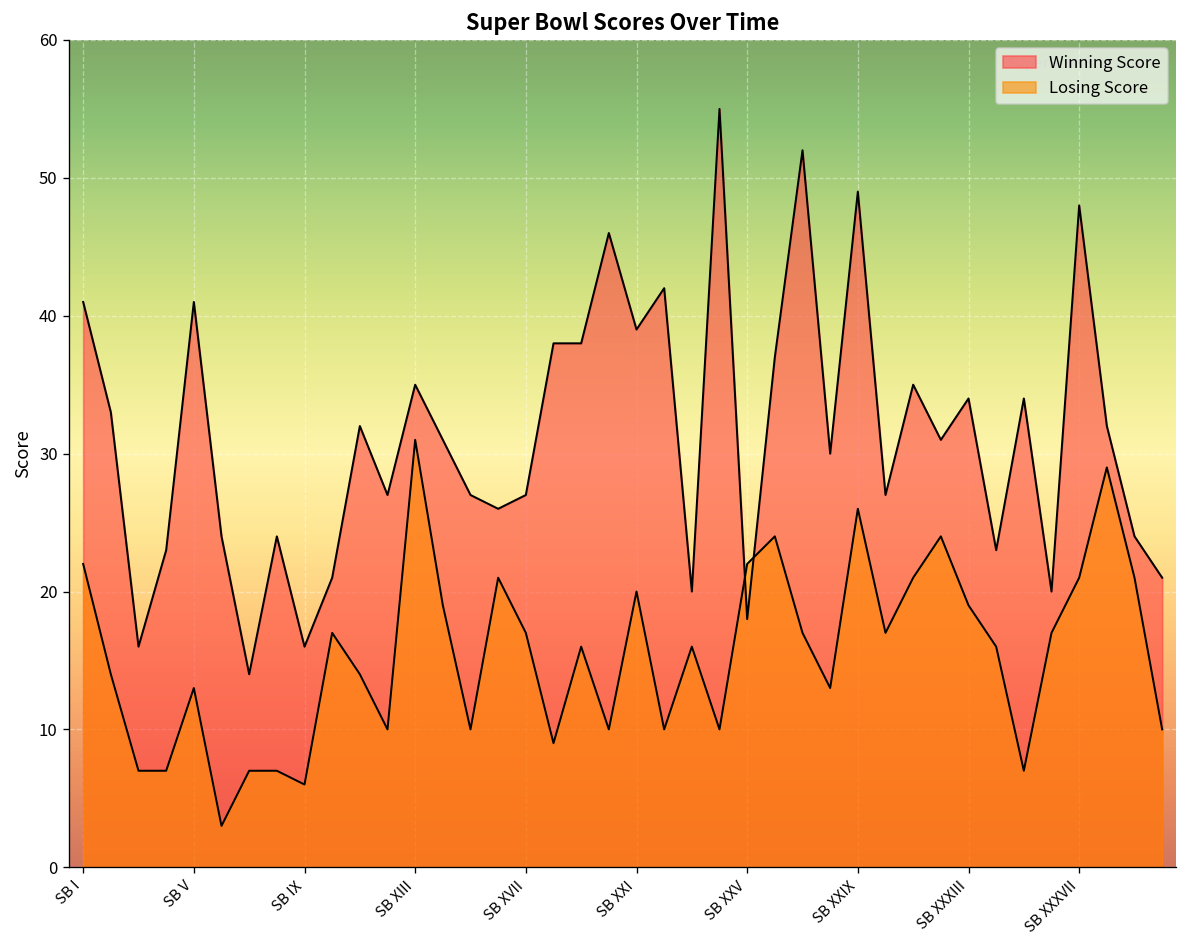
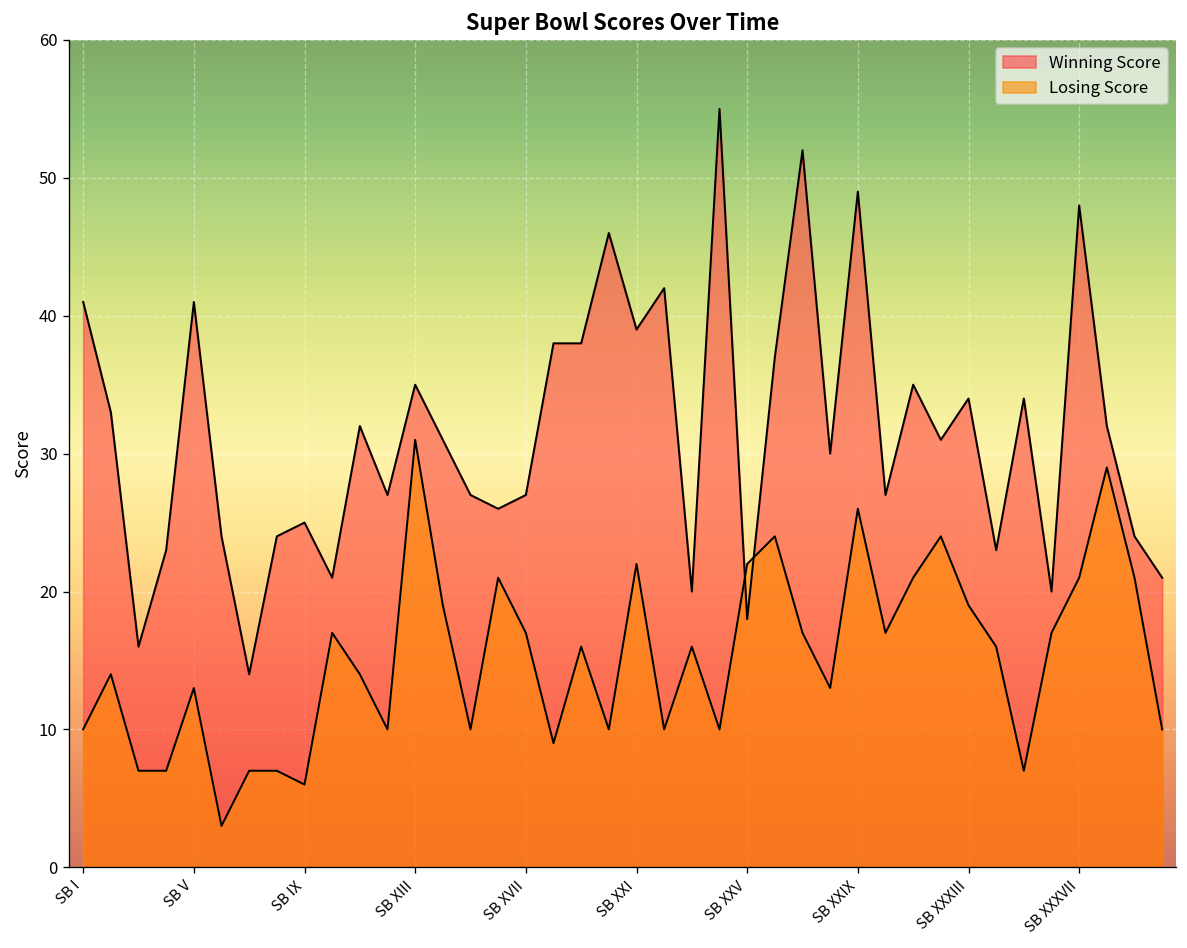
  {
    "Winning Score": {
      "SB I": 41,
      "SB V": 41,
-     "SB IX": 16,
+     "SB IX": 25,
      "SB XIII": 35,
      "SB XVII": 27,
      "SB XXI": 39,
      "SB XXV": 18,
      "SB XXIX": 49,
      "SB XXXIII": 34,
      "SB XXXVII": 48
    },
    "Losing Score": {
-     "SB I": 22,
+     "SB I": 10,
      "SB V": 13,
      "SB IX": 6,
      "SB XIII": 31,
      "SB XVII": 17,
-     "SB XXI": 20,
+     "SB XXI": 22,
      "SB XXV": 22,
      "SB XXIX": 26,
      "SB XXXIII": 19,
      "SB XXXVII": 21
    }
  }
